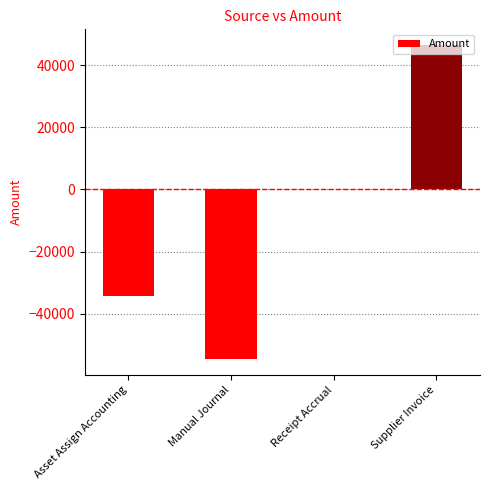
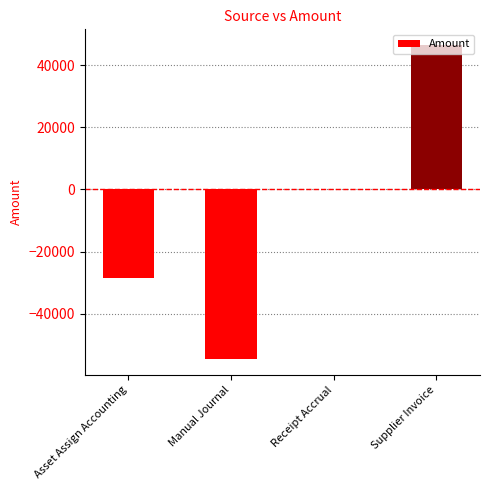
  {
-   "Asset Assign Accounting": -34000,
+   "Asset Assign Accounting": -28000,
    "Manual Journal": -55000
  }
